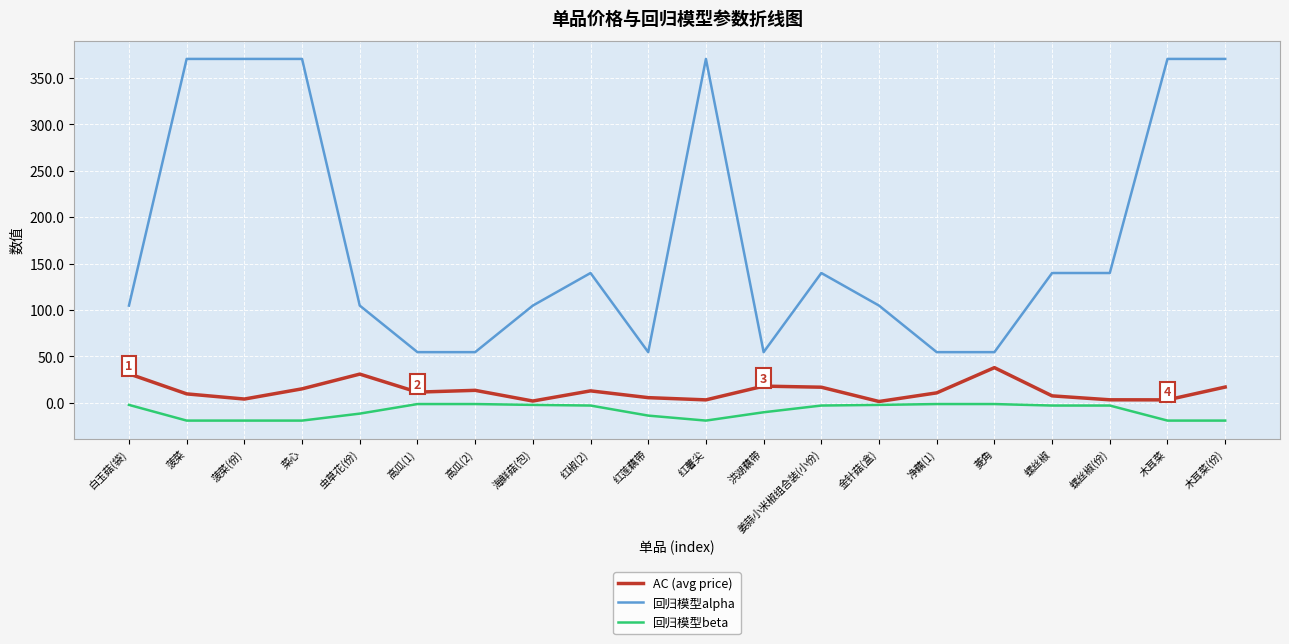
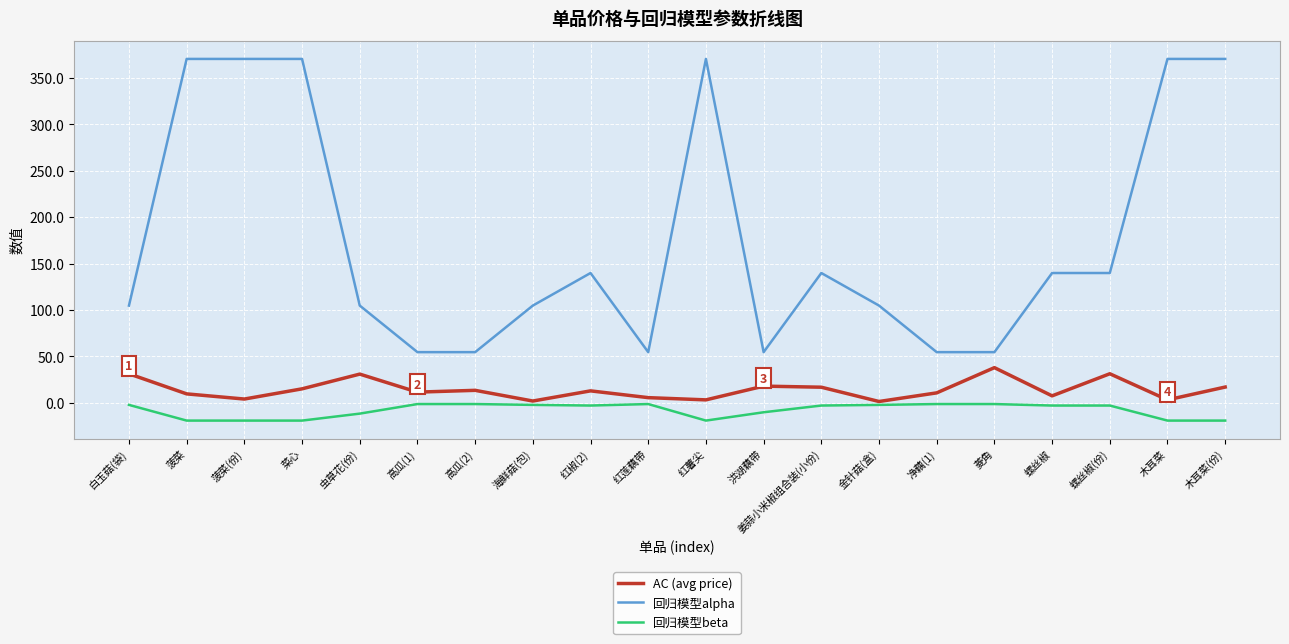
  {
    "AC (avg price)": {
      "菠菜": 10,
      "菠菜(份)": 0,
      "菜心": 20,
      "虫草花(份)": 30,
      "高瓜(2)": 10,
      "海鲜菇(包)": 0,
      "红椒(2)": 10,
      "红莲藕带": 10,
      "红薯尖": 0,
      "姜蒜小米椒组合装(小份)": 20,
      "金针菇(盒)": 0,
      "净藕(1)": 10,
      "菱角": 40,
      "螺丝椒": 10,
-     "螺丝椒(份)": 0,
+     "螺丝椒(份)": 30,
      "木耳菜(份)": 20
    },
    "回归模型alpha": {
      "白玉菇(袋)": 100,
      "菠菜": 370,
      "菠菜(份)": 370,
      "菜心": 370,
      "虫草花(份)": 100,
      "高瓜(1)": 50,
      "高瓜(2)": 50,
      "海鲜菇(包)": 100,
      "红椒(2)": 140,
      "红莲藕带": 50,
      "红薯尖": 370,
      "洪湖藕带": 50,
      "姜蒜小米椒组合装(小份)": 140,
      "金针菇(盒)": 100,
      "净藕(1)": 50,
      "菱角": 50,
      "螺丝椒": 140,
      "螺丝椒(份)": 140,
      "木耳菜": 370,
      "木耳菜(份)": 370
    },
    "回归模型beta": {
      "白玉菇(袋)": 0,
      "菠菜": -20,
      "菠菜(份)": -20,
      "菜心": -20,
      "虫草花(份)": -10,
      "高瓜(1)": 0,
      "高瓜(2)": 0,
      "海鲜菇(包)": 0,
      "红椒(2)": 0,
-     "红莲藕带": -10,
+     "红莲藕带": 0,
      "红薯尖": -20,
      "洪湖藕带": -10,
      "姜蒜小米椒组合装(小份)": 0,
      "金针菇(盒)": 0,
      "净藕(1)": 0,
      "菱角": 0,
      "螺丝椒": 0,
      "螺丝椒(份)": 0,
      "木耳菜": -20,
      "木耳菜(份)": -20
    }
  }
